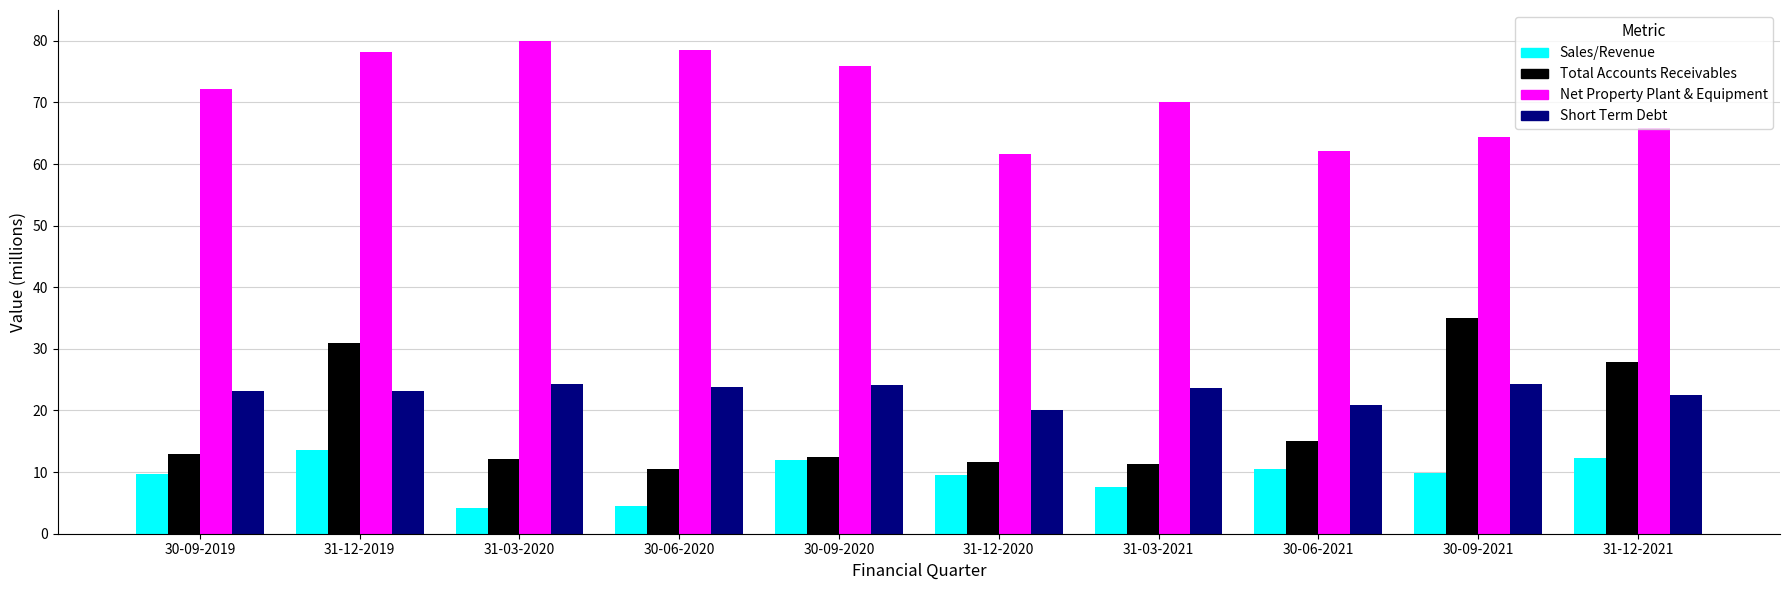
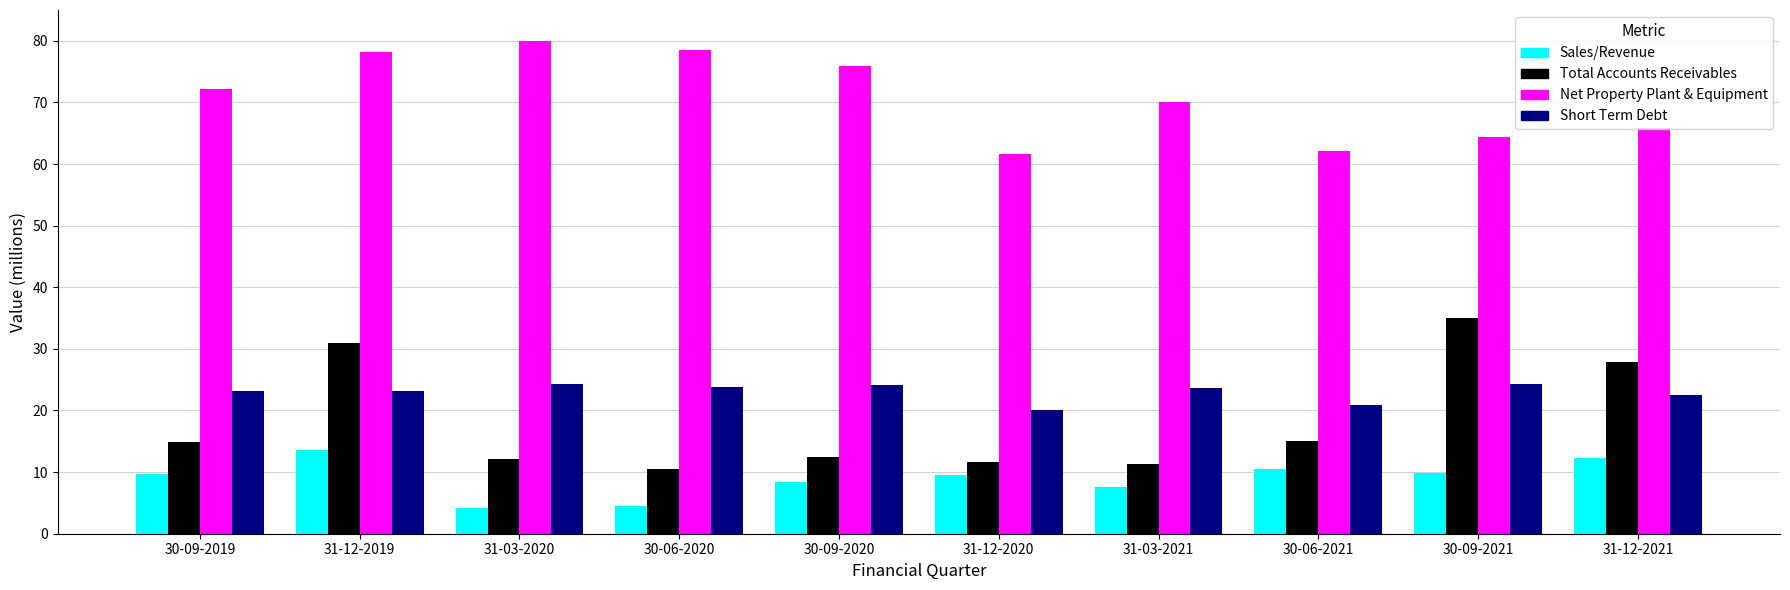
  {
    "Sales/Revenue": {
      "30-09-2019": 10,
      "31-12-2019": 14,
      "31-03-2020": 4,
      "30-06-2020": 4,
-     "30-09-2020": 12,
+     "30-09-2020": 8,
      "31-12-2020": 10,
      "31-03-2021": 8,
      "30-06-2021": 10,
      "30-09-2021": 10,
      "31-12-2021": 12
    },
    "Total Accounts Receivables": {
-     "30-09-2019": 13,
+     "30-09-2019": 15,
      "31-12-2019": 31,
      "31-03-2020": 12,
      "30-06-2020": 11,
      "30-09-2020": 12,
      "31-12-2020": 12,
      "31-03-2021": 11,
      "30-06-2021": 15,
      "30-09-2021": 35,
      "31-12-2021": 28
    },
    "Net Property Plant & Equipment": {
      "30-09-2019": 72,
      "31-12-2019": 78,
      "31-03-2020": 80,
      "30-06-2020": 78,
      "30-09-2020": 76,
      "31-12-2020": 62,
      "31-03-2021": 70,
      "30-06-2021": 62,
      "30-09-2021": 64
    },
    "Short Term Debt": {
      "30-09-2019": 23,
      "31-12-2019": 23,
      "31-03-2020": 24,
      "30-06-2020": 24,
      "30-09-2020": 24,
      "31-12-2020": 20,
      "31-03-2021": 24,
      "30-06-2021": 21,
      "30-09-2021": 24,
      "31-12-2021": 22
    }
  }
